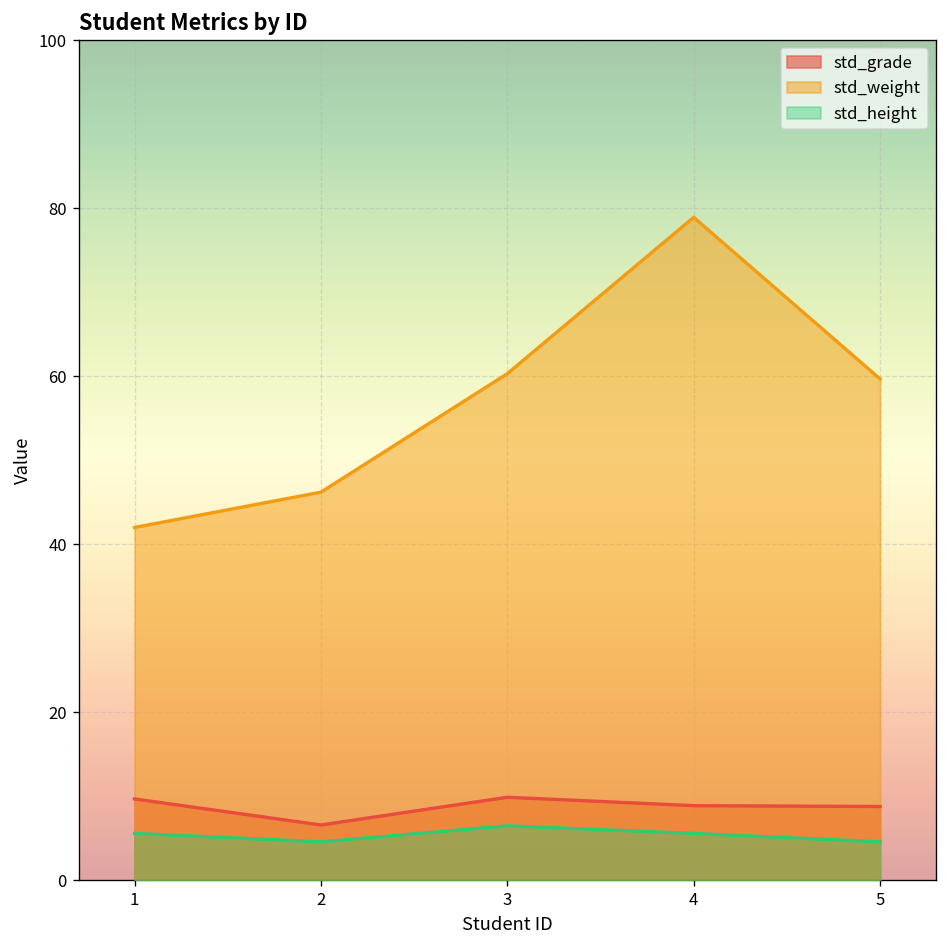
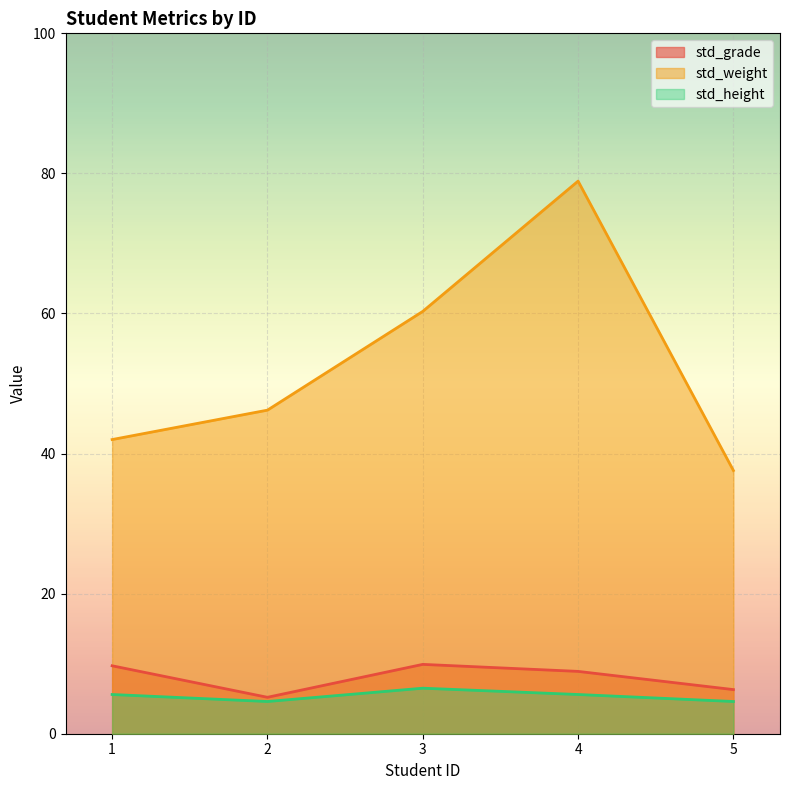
  {
    "std_grade": {
      "1": 10,
-     "2": 7,
+     "2": 5,
      "3": 10,
      "4": 9,
-     "5": 9
+     "5": 6
    },
    "std_weight": {
      "1": 42,
      "2": 46,
      "3": 60,
      "4": 79,
-     "5": 60
+     "5": 38
    },
    "std_height": {
      "1": 6,
      "2": 5,
      "3": 7,
      "4": 6,
      "5": 5
    }
  }
